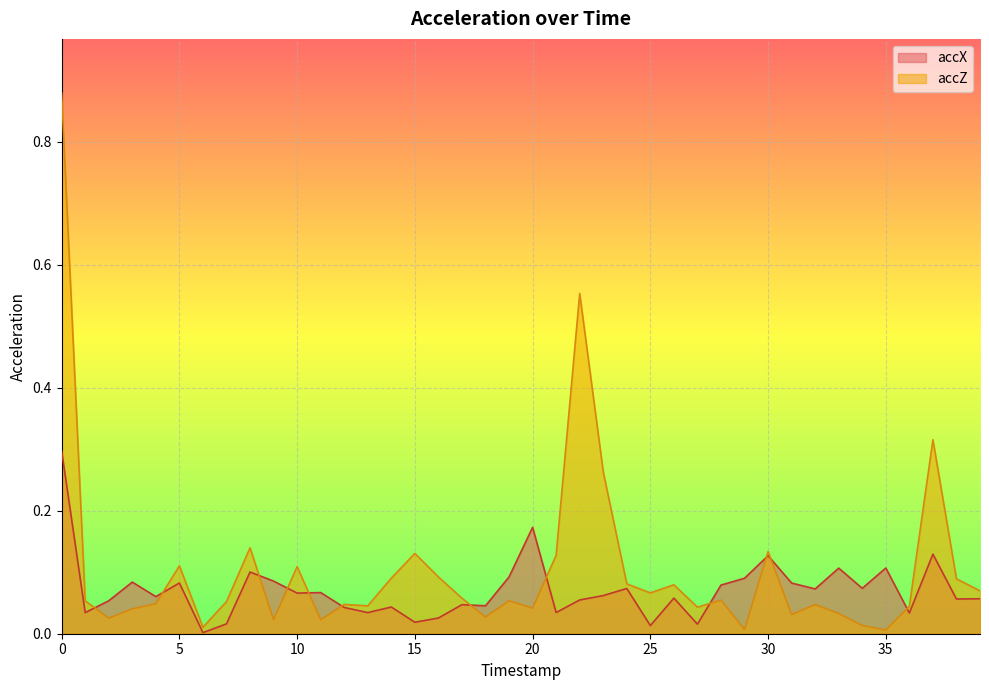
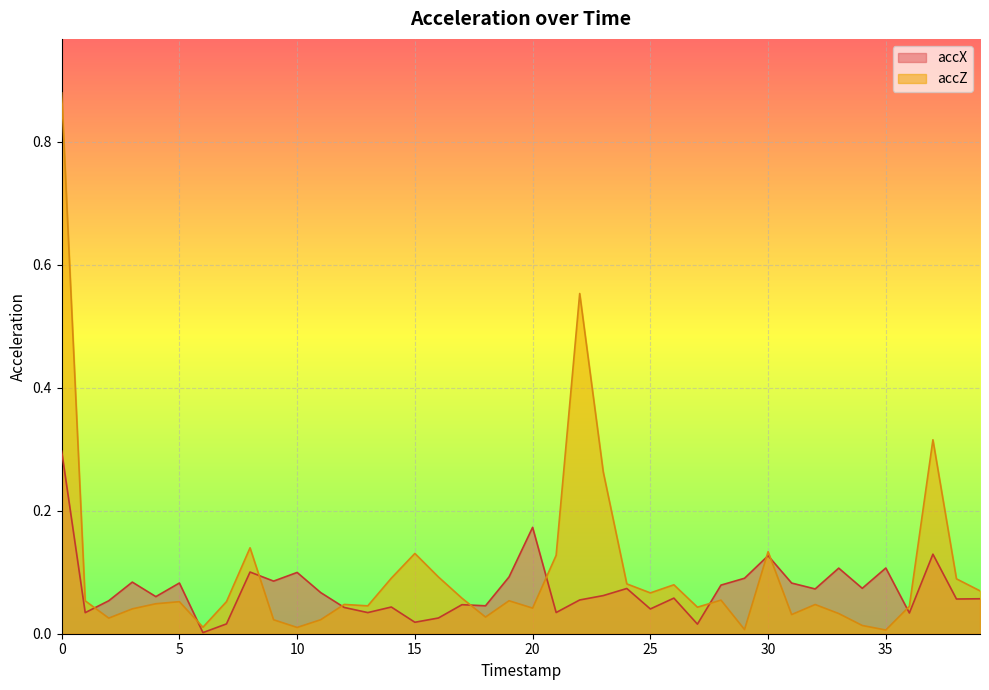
  {
    "accX": {
      "0": 0.30,
      "5": 0.08,
-     "10": 0.07,
+     "10": 0.10,
      "15": 0.02,
      "20": 0.17,
-     "25": 0.01,
+     "25": 0.04,
      "30": 0.13,
      "35": 0.11
    },
    "accZ": {
      "0": 0.88,
-     "5": 0.11,
-     "10": 0.11,
+     "5": 0.05,
+     "10": 0.01,
      "15": 0.13,
      "20": 0.04,
      "25": 0.07,
      "30": 0.13,
      "35": 0.01
    }
  }
